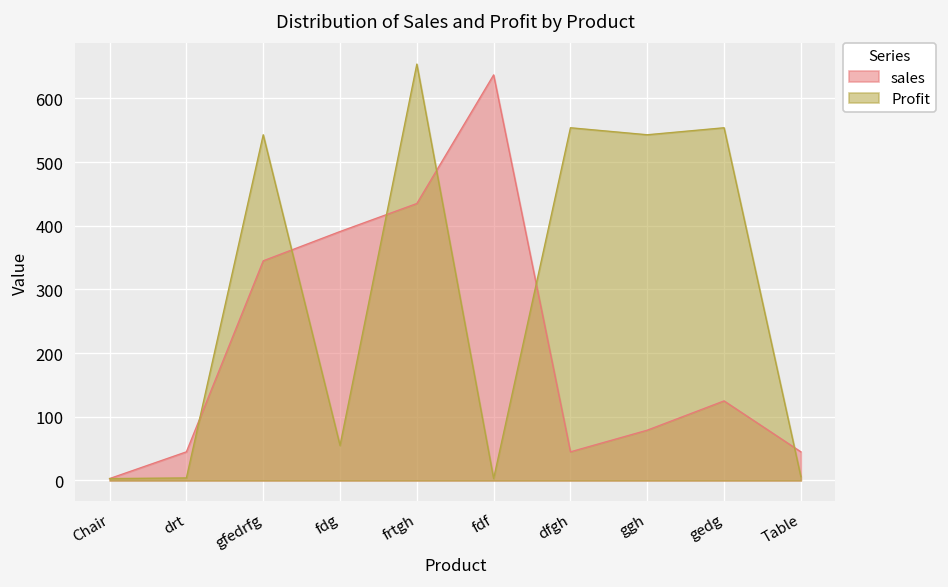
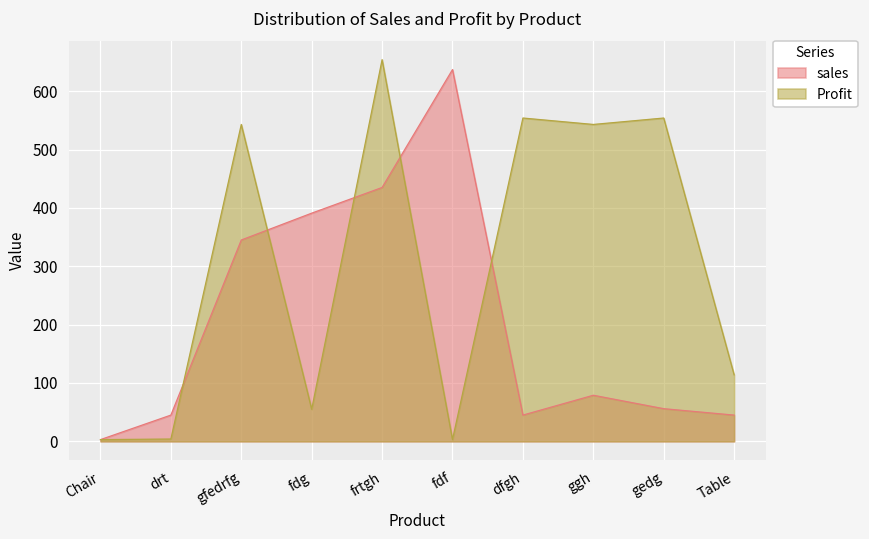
  {
    "sales": {
      "drt": 50,
      "gfedrfg": 350,
      "fdg": 390,
      "frtgh": 440,
      "fdf": 640,
      "dfgh": 50,
      "ggh": 80,
-     "gedg": 130,
+     "gedg": 60,
      "Table": 50
    },
    "Profit": {
      "drt": 0,
      "gfedrfg": 540,
      "fdg": 60,
      "frtgh": 650,
      "fdf": 0,
      "dfgh": 550,
      "ggh": 540,
      "gedg": 550,
-     "Table": 10
+     "Table": 110
    }
  }
